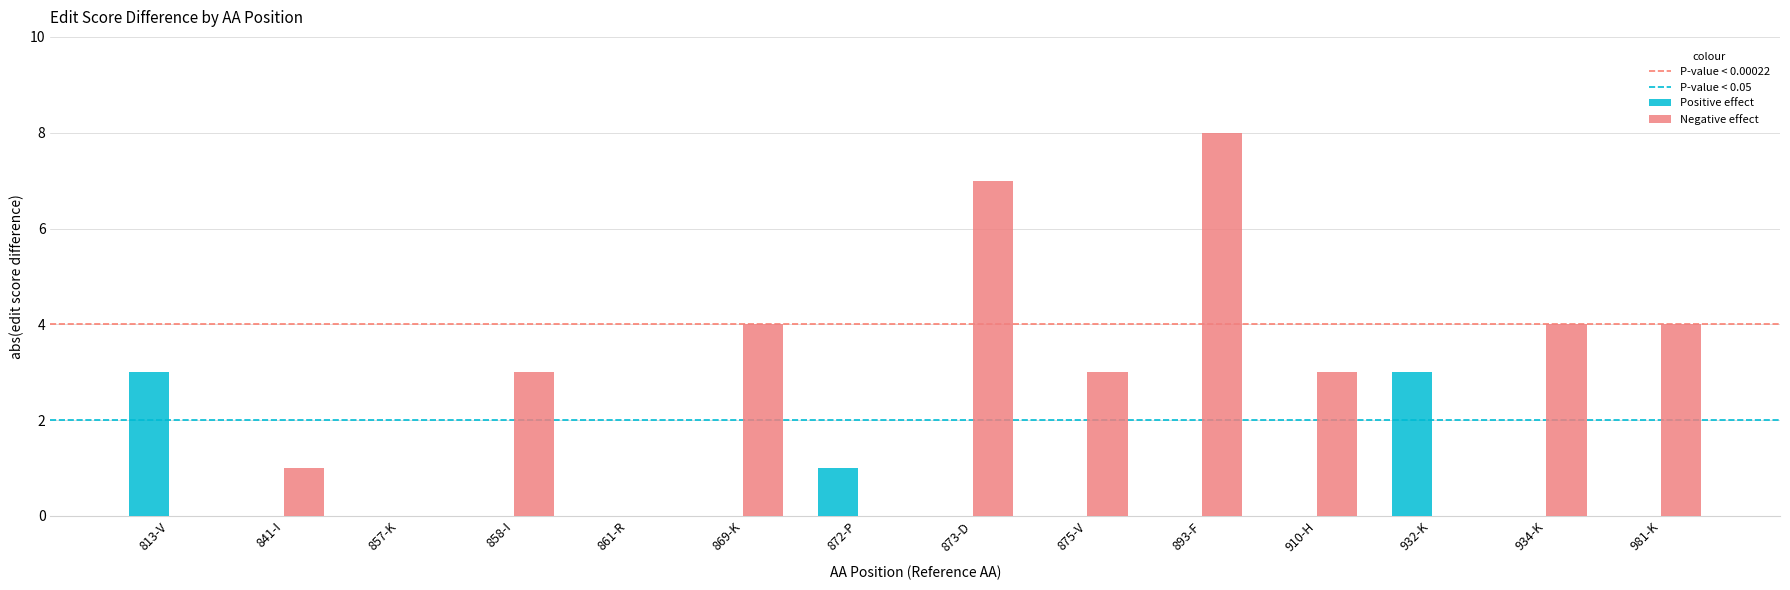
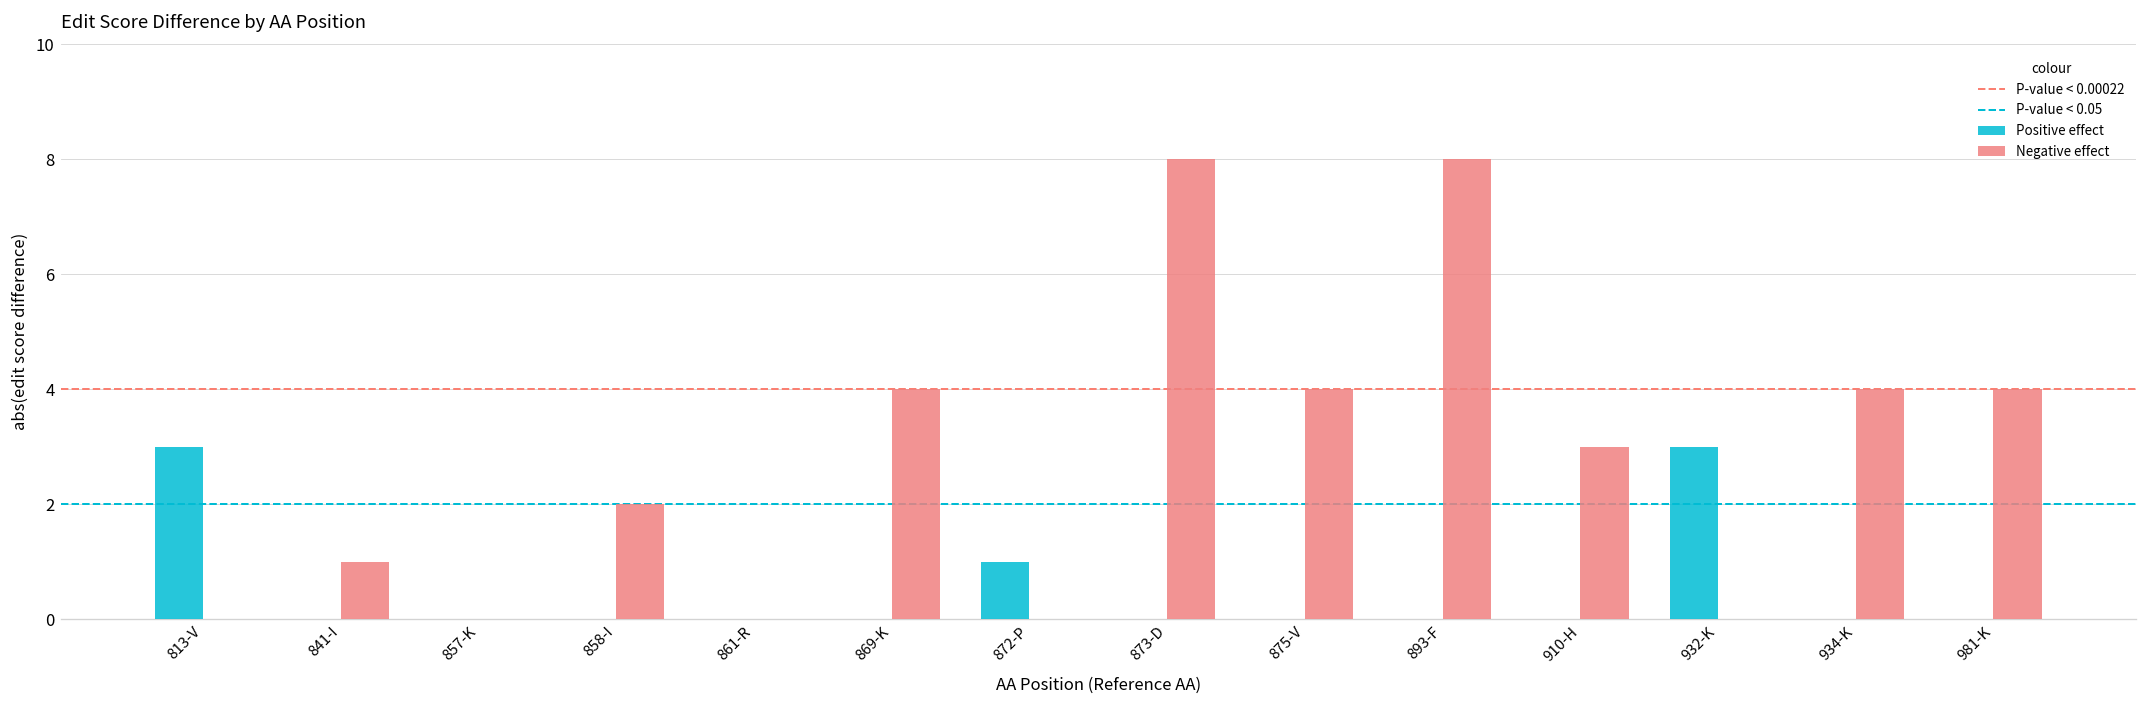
  {
    "Positive effect": {
      "813-V": 3,
      "841-I": 0,
      "857-K": 0,
      "858-I": 0,
      "861-R": 0,
      "869-K": 0,
      "872-P": 1,
      "873-D": 0,
      "875-V": 0,
      "893-F": 0,
      "910-H": 0,
      "932-K": 3,
      "934-K": 0,
      "981-K": 0
    },
    "Negative effect": {
      "813-V": 0,
      "841-I": 1,
      "857-K": 0,
-     "858-I": 3,
+     "858-I": 2,
      "861-R": 0,
      "869-K": 4,
      "872-P": 0,
-     "873-D": 7,
-     "875-V": 3,
+     "873-D": 8,
+     "875-V": 4,
      "893-F": 8,
      "910-H": 3,
      "932-K": 0,
      "934-K": 4,
      "981-K": 4
    }
  }
